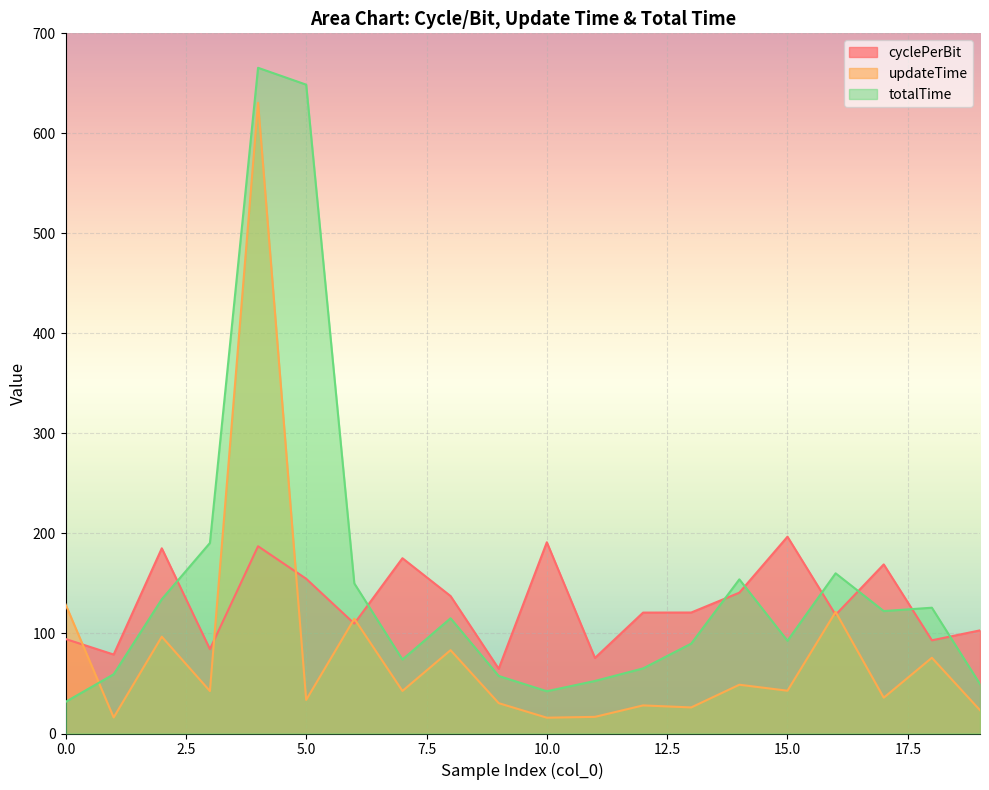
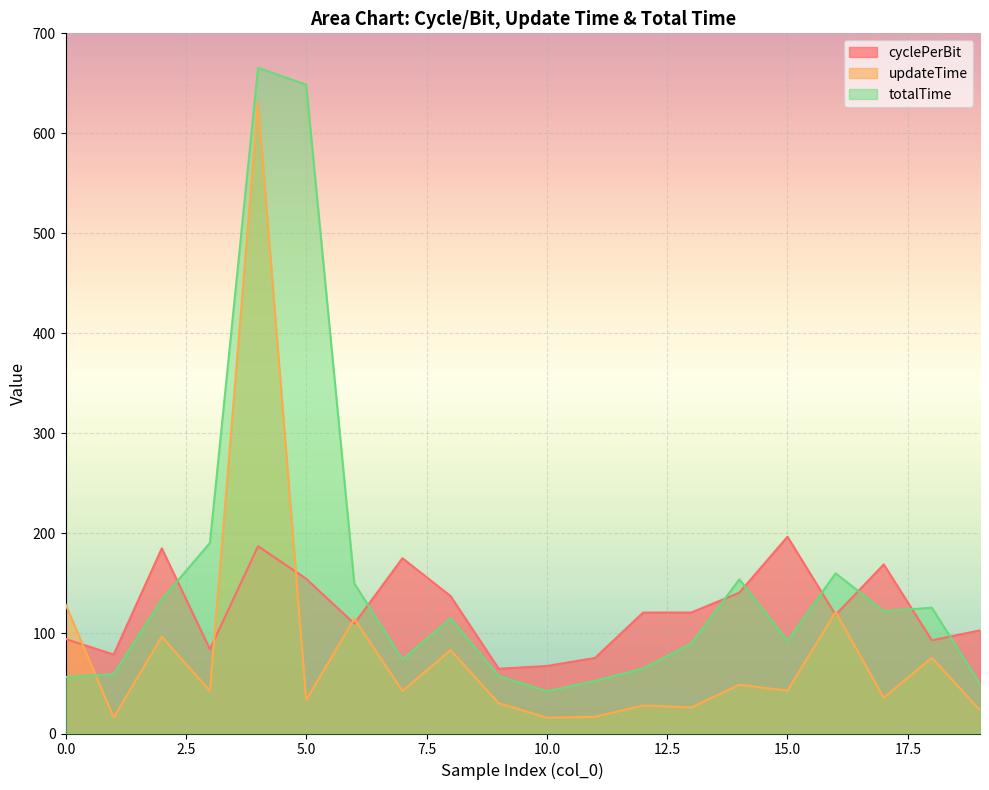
  {
    "cyclePerBit": {
      "0.0": 94,
      "5.0": 155,
-     "10.0": 191,
+     "10.0": 68,
      "15.0": 197
    },
    "updateTime": {
      "0.0": 129,
      "5.0": 34,
      "10.0": 16,
      "15.0": 43
    },
    "totalTime": {
-     "0.0": 32,
+     "0.0": 57,
      "5.0": 649,
      "10.0": 42,
      "15.0": 93
    }
  }
